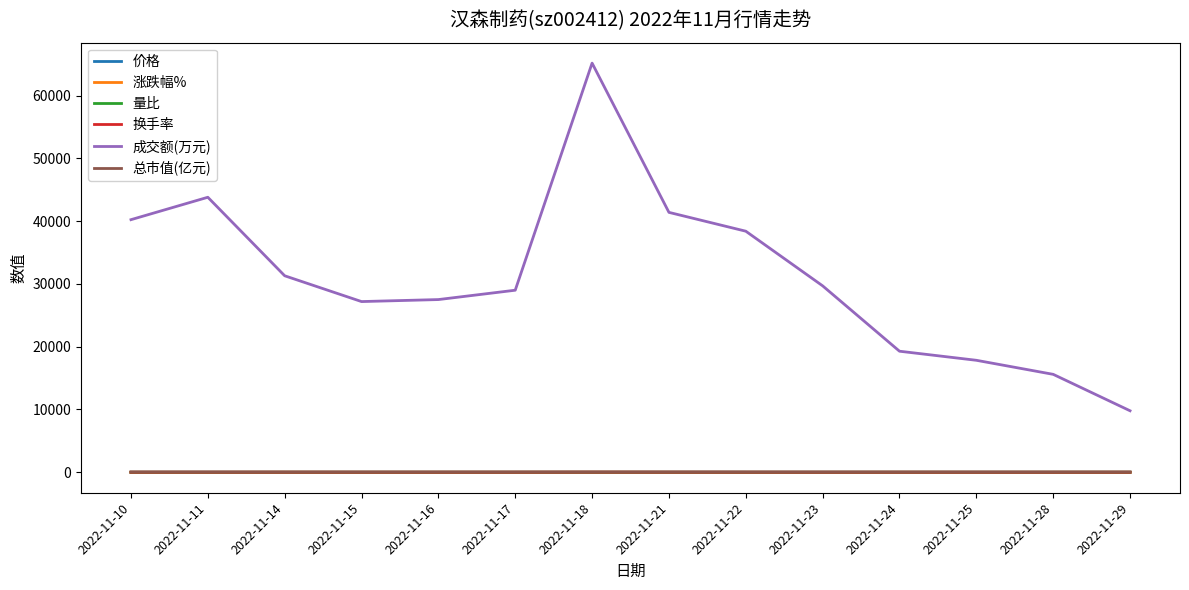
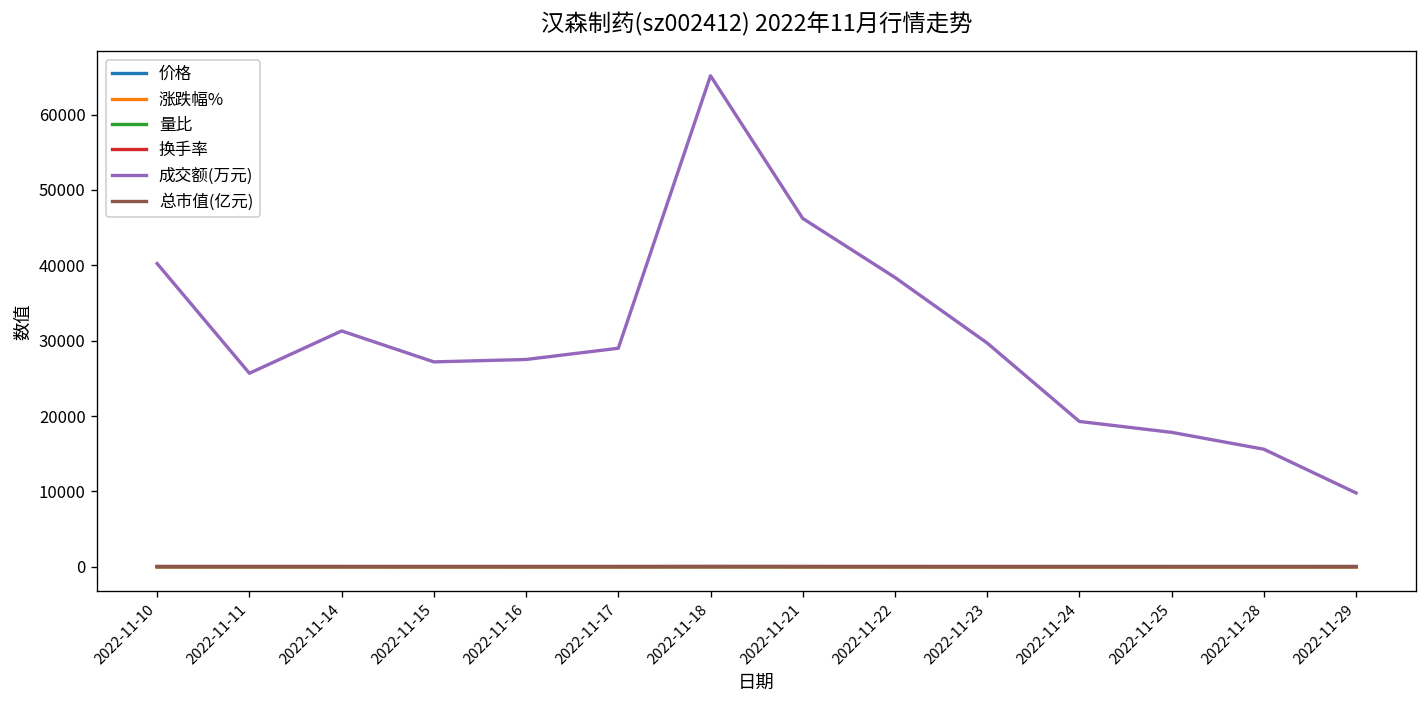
  {
    "总市值(亿元)": {
      "2022-11-10": 0,
      "2022-11-11": 0,
      "2022-11-14": 0,
      "2022-11-15": 0,
      "2022-11-16": 0,
      "2022-11-17": 0,
      "2022-11-18": 0,
      "2022-11-21": 0,
      "2022-11-22": 0,
      "2022-11-23": 0,
      "2022-11-24": 0,
      "2022-11-25": 0,
      "2022-11-28": 0,
      "2022-11-29": 0
    },
    "成交额(万元)": {
      "2022-11-10": 40000,
-     "2022-11-11": 44000,
+     "2022-11-11": 26000,
      "2022-11-14": 31000,
      "2022-11-15": 27000,
      "2022-11-16": 28000,
      "2022-11-17": 29000,
      "2022-11-18": 65000,
-     "2022-11-21": 41000,
+     "2022-11-21": 46000,
      "2022-11-22": 38000,
      "2022-11-23": 30000,
      "2022-11-24": 19000,
      "2022-11-25": 18000,
      "2022-11-28": 16000,
      "2022-11-29": 10000
    }
  }
